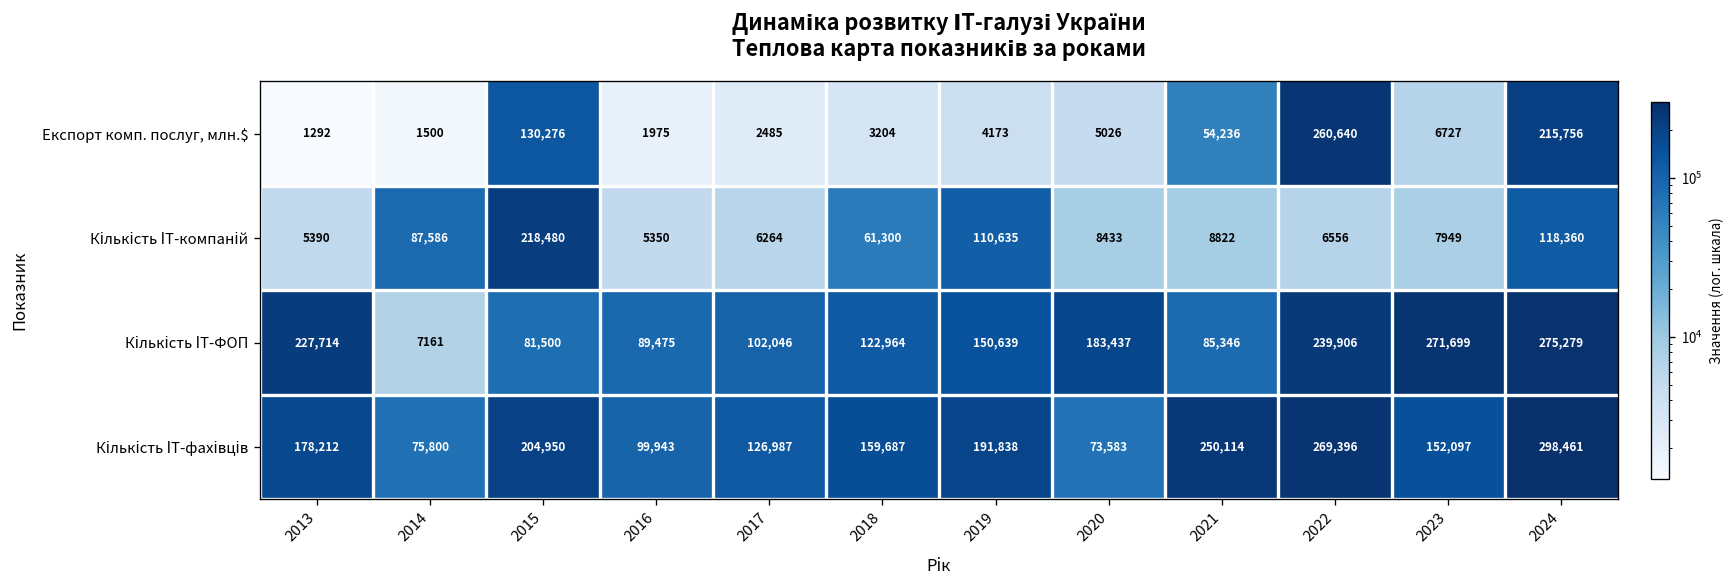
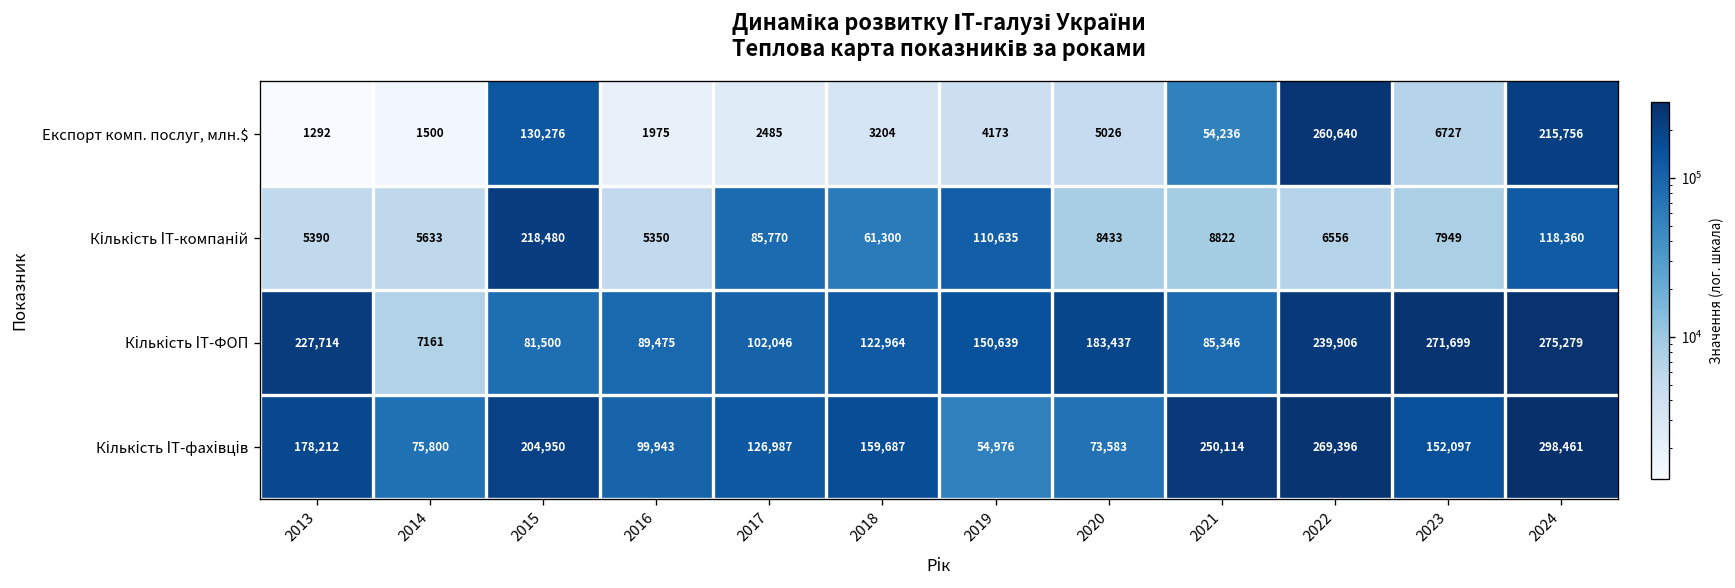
  {
    "Експорт комп. послуг, млн.$": {
      "2013": "1292",
      "2014": "1500",
      "2015": "130,276",
      "2016": "1975",
      "2017": "2485",
      "2018": "3204",
      "2019": "4173",
      "2020": "5026",
      "2021": "54,236",
      "2022": "260,640",
      "2023": "6727",
      "2024": "215,756"
    },
    "Кількість ІТ-компаній": {
      "2013": "5390",
-     "2014": "87,586",
+     "2014": "5633",
      "2015": "218,480",
      "2016": "5350",
-     "2017": "6264",
+     "2017": "85,770",
      "2018": "61,300",
      "2019": "110,635",
      "2020": "8433",
      "2021": "8822",
      "2022": "6556",
      "2023": "7949",
      "2024": "118,360"
    },
    "Кількість ІТ-ФОП": {
      "2013": "227,714",
      "2014": "7161",
      "2015": "81,500",
      "2016": "89,475",
      "2017": "102,046",
      "2018": "122,964",
      "2019": "150,639",
      "2020": "183,437",
      "2021": "85,346",
      "2022": "239,906",
      "2023": "271,699",
      "2024": "275,279"
    },
    "Кількість ІТ-фахівців": {
      "2013": "178,212",
      "2014": "75,800",
      "2015": "204,950",
      "2016": "99,943",
      "2017": "126,987",
      "2018": "159,687",
-     "2019": "191,838",
+     "2019": "54,976",
      "2020": "73,583",
      "2021": "250,114",
      "2022": "269,396",
      "2023": "152,097",
      "2024": "298,461"
    }
  }
